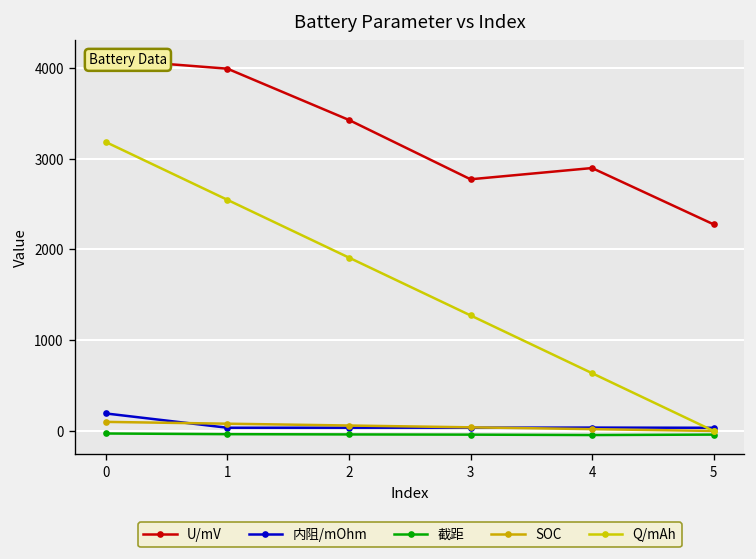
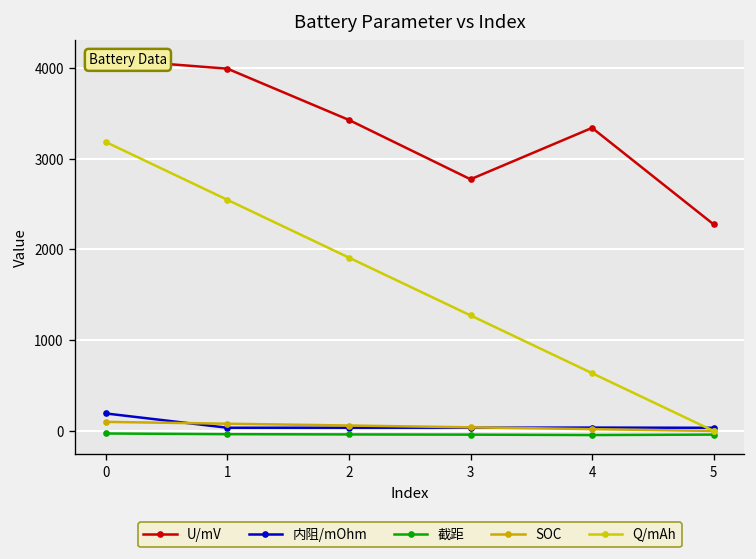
  {
    "U/mV": {
      "1": 4000,
      "2": 3400,
      "3": 2800,
-     "4": 2900,
+     "4": 3300,
      "5": 2300
    },
    "内阻/mOhm": {
      "0": 200,
      "1": 0,
      "5": 0
    },
    "截距": {
      "0": 0,
      "1": 0,
      "2": 0,
      "3": 0,
      "4": 0,
      "5": 0
    }
  }
